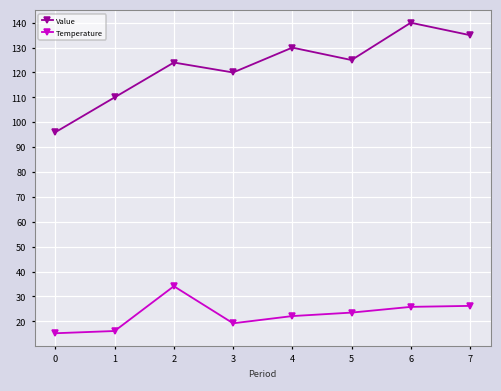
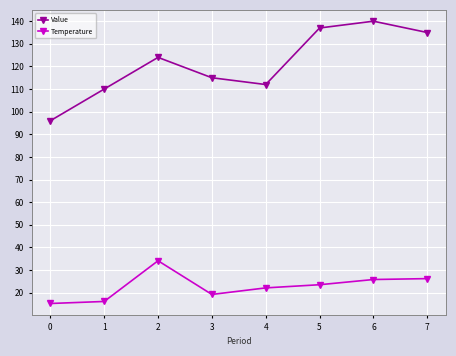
  {
    "Value": {
      "0": 96,
      "1": 110,
      "2": 124,
-     "3": 120,
-     "4": 130,
-     "5": 125,
+     "3": 115,
+     "4": 112,
+     "5": 137,
      "6": 140,
      "7": 135
    },
    "Temperature": {
      "0": 15,
      "1": 16,
      "2": 34,
      "3": 19,
      "4": 22,
      "5": 24,
      "6": 26,
      "7": 26
    }
  }
